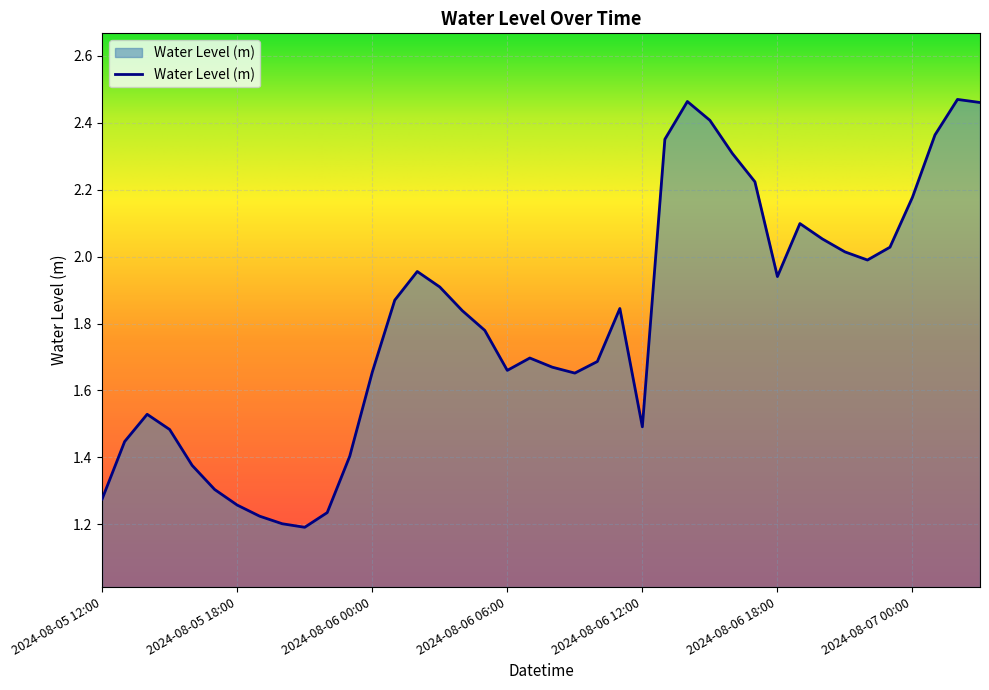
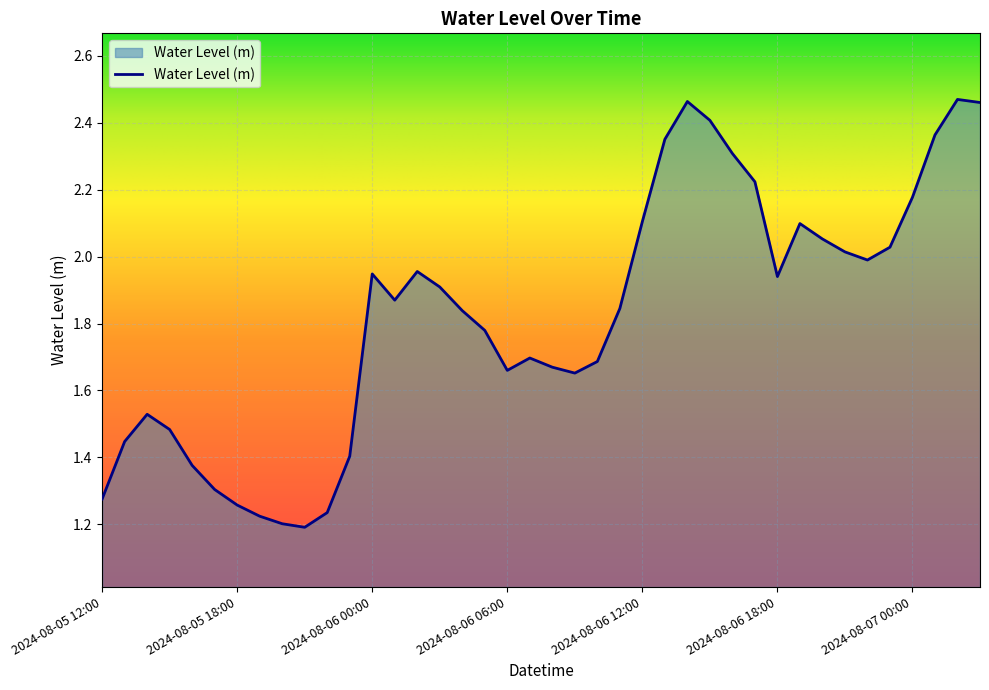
  {
    "2024-08-05 12:00": 1.28,
    "2024-08-05 18:00": 1.26,
-   "2024-08-06 00:00": 1.65,
+   "2024-08-06 00:00": 1.95,
    "2024-08-06 06:00": 1.66,
-   "2024-08-06 12:00": 1.49,
+   "2024-08-06 12:00": 2.10,
    "2024-08-06 18:00": 1.94,
    "2024-08-07 00:00": 2.18
  }
